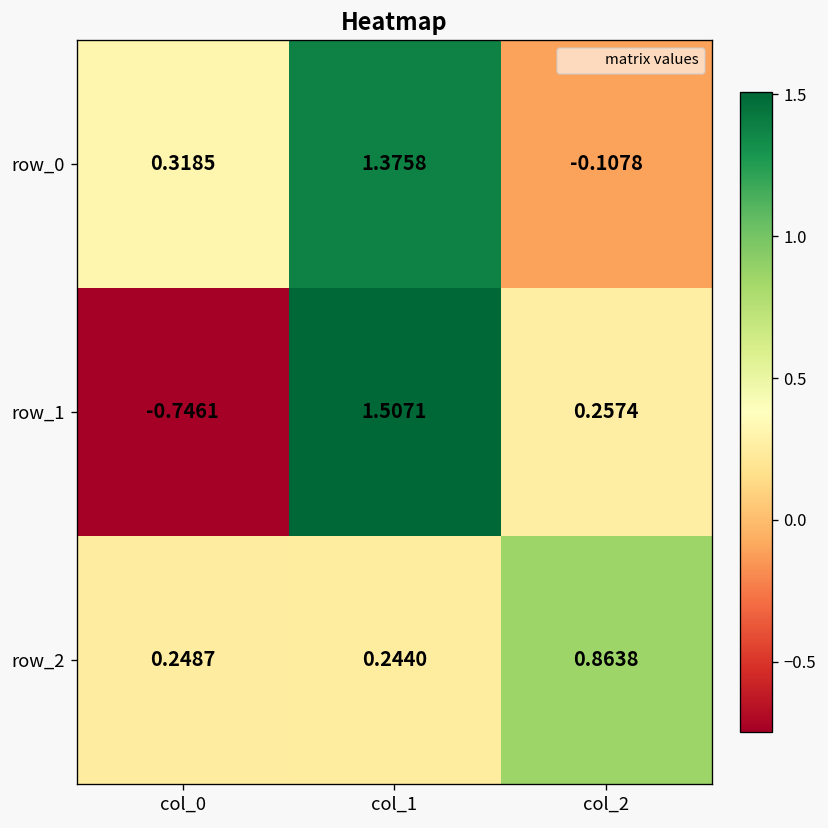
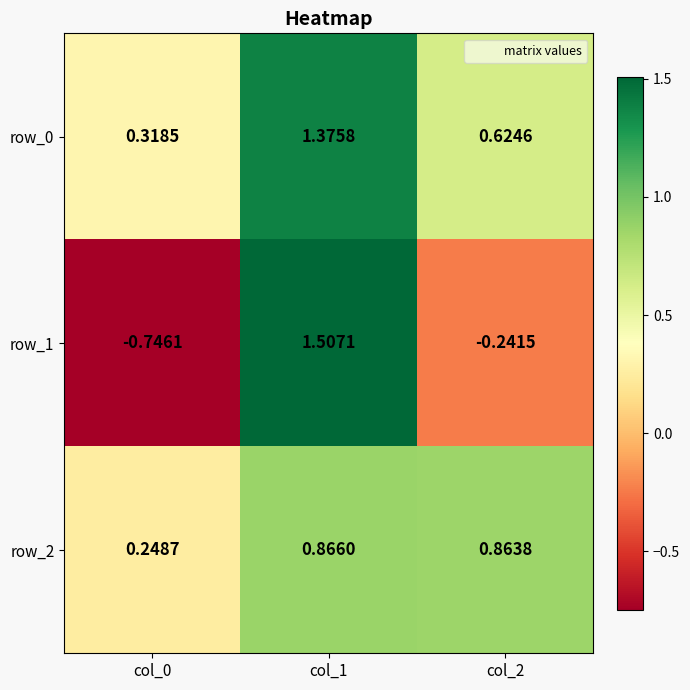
  {
    "row_0": {
      "col_0": 0.3185,
      "col_1": 1.3758,
-     "col_2": -0.1078
+     "col_2": 0.6246
    },
    "row_1": {
      "col_0": -0.7461,
      "col_1": 1.5071,
-     "col_2": 0.2574
+     "col_2": -0.2415
    },
    "row_2": {
      "col_0": 0.2487,
-     "col_1": 0.2440,
+     "col_1": 0.8660,
      "col_2": 0.8638
    }
  }
